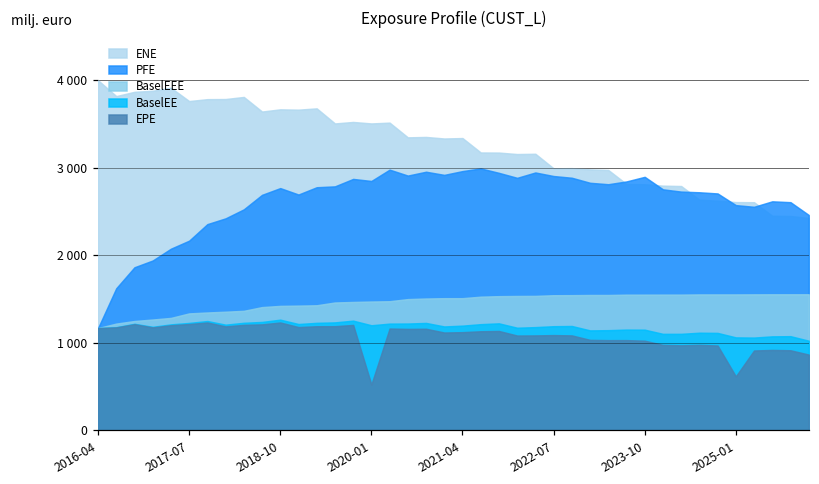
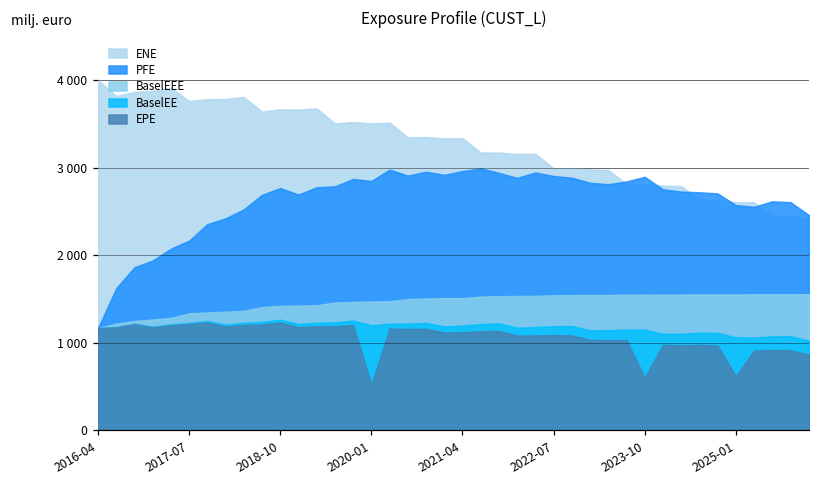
  {
    "EPE": {
      "2018-10": 1200,
      "2020-01": 500,
      "2021-04": 1100,
      "2022-07": 1100,
-     "2023-10": 1000,
+     "2023-10": 600,
      "2025-01": 600
    }
  }
